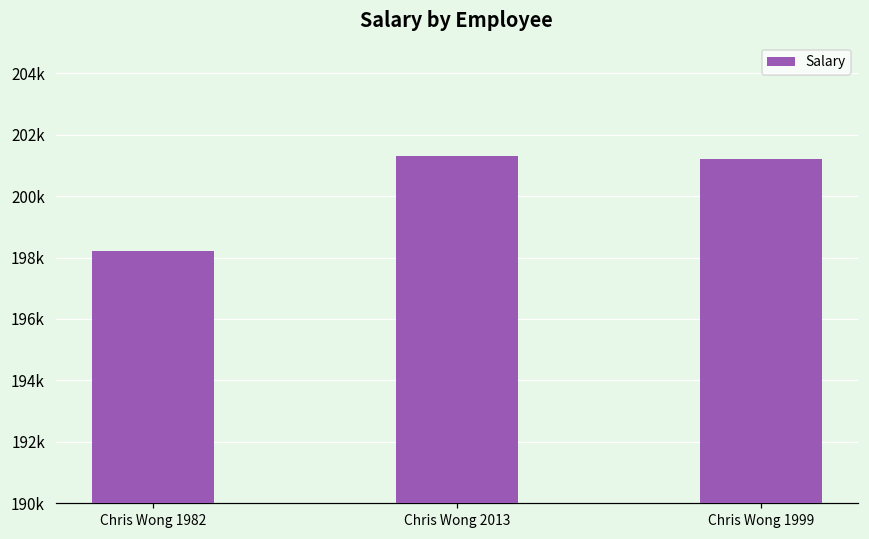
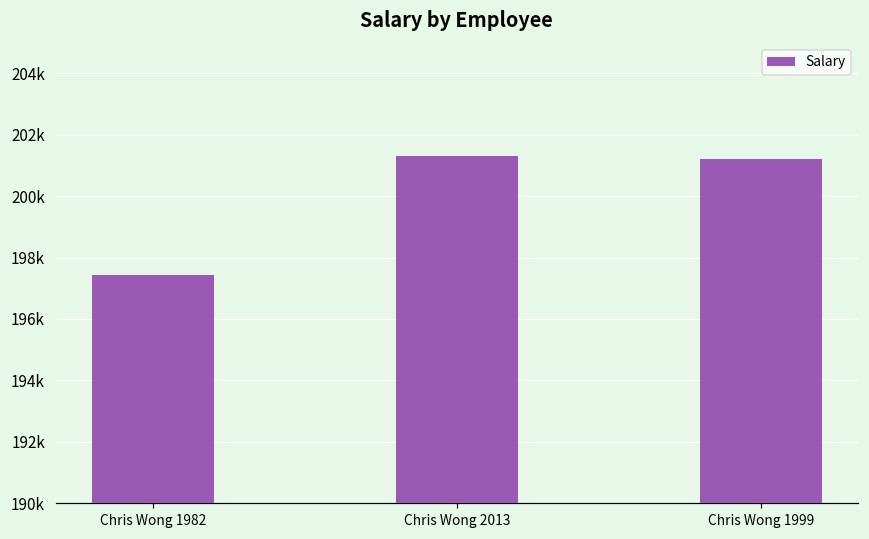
  {
-   "Chris Wong 1982": 198200,
+   "Chris Wong 1982": 197400,
    "Chris Wong 2013": 201300,
    "Chris Wong 1999": 201200
  }
